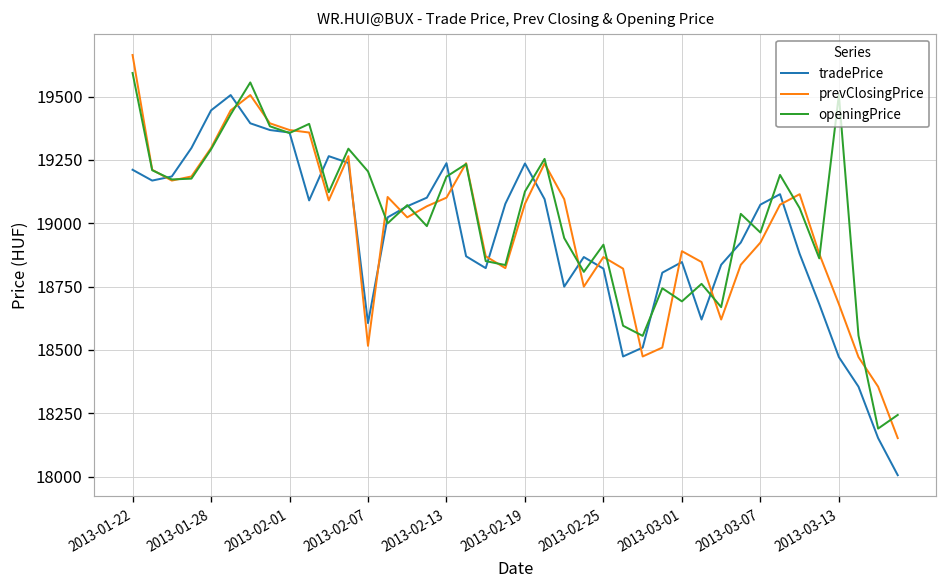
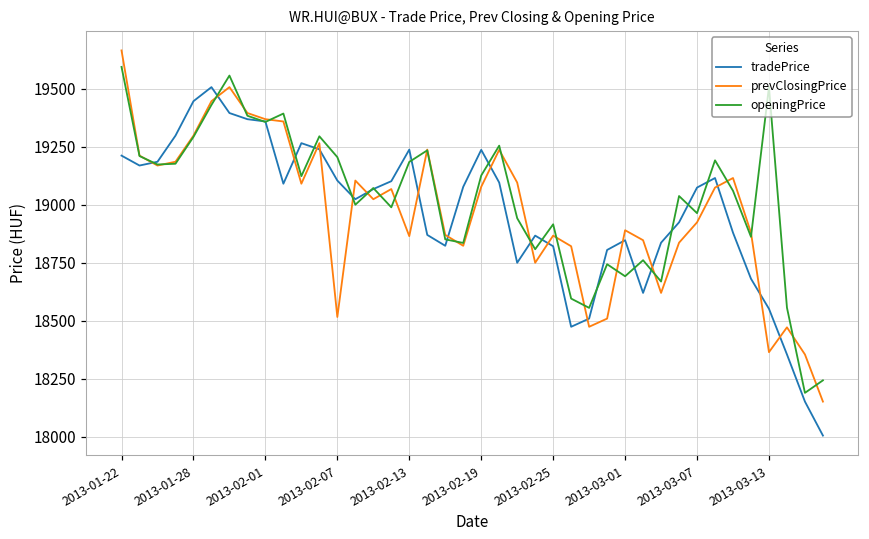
  {
    "tradePrice": {
      "2013-01-22": 19210,
      "2013-01-28": 19450,
-     "2013-02-07": 18610,
+     "2013-02-07": 19100,
      "2013-02-13": 19240,
      "2013-02-19": 19240,
      "2013-02-25": 18820,
      "2013-03-01": 18850,
      "2013-03-07": 19070,
-     "2013-03-13": 18470
+     "2013-03-13": 18550
    },
    "prevClosingPrice": {
      "2013-01-22": 19660,
      "2013-02-07": 18520,
-     "2013-02-13": 19100,
+     "2013-02-13": 18860,
      "2013-02-19": 19080,
      "2013-02-25": 18870,
      "2013-03-01": 18890,
      "2013-03-07": 18920,
-     "2013-03-13": 18680
+     "2013-03-13": 18360
    },
    "openingPrice": {
      "2013-01-22": 19590,
      "2013-02-07": 19200,
      "2013-02-13": 19180,
      "2013-02-19": 19130,
      "2013-02-25": 18920,
      "2013-03-01": 18690,
      "2013-03-07": 18960
    }
  }
